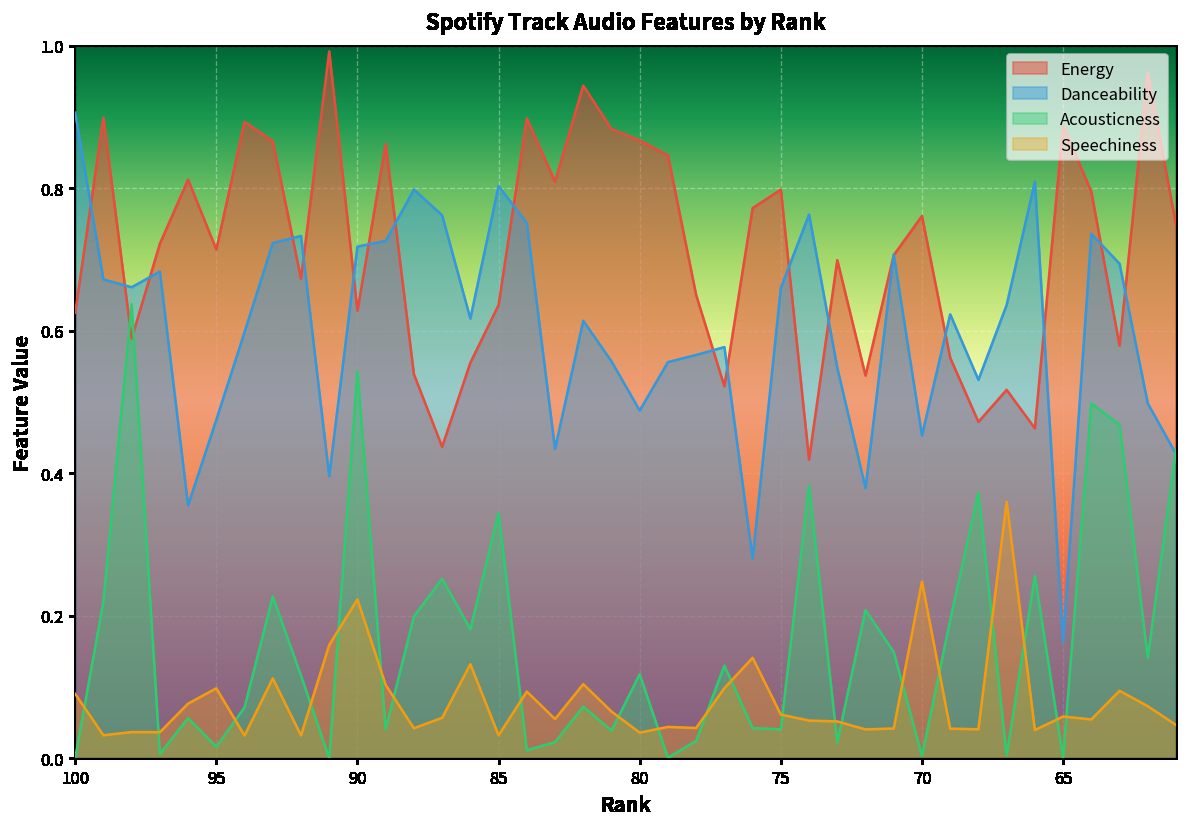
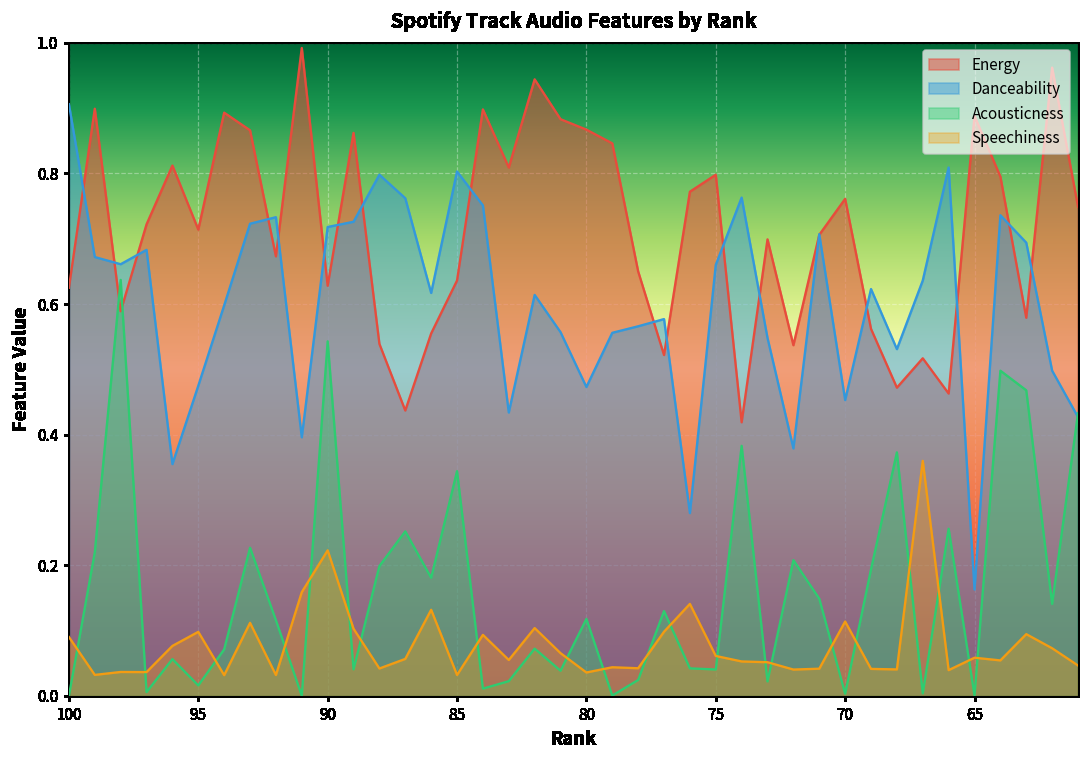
  {
    "Energy": {
      "100": 0.63,
      "95": 0.71,
      "90": 0.63,
      "85": 0.64,
      "80": 0.87,
      "75": 0.80,
      "70": 0.76
    },
    "Danceability": {
      "100": 0.91,
      "95": 0.48,
      "90": 0.72,
      "85": 0.80,
-     "80": 0.49,
+     "80": 0.47,
      "75": 0.66,
      "70": 0.45,
      "65": 0.16
    },
    "Acousticness": {
      "100": 0.00,
      "95": 0.02,
      "90": 0.54,
      "85": 0.34,
      "80": 0.12,
      "75": 0.04,
      "70": 0.00,
      "65": 0.00
    },
    "Speechiness": {
      "100": 0.09,
      "95": 0.10,
      "90": 0.22,
      "85": 0.03,
      "80": 0.04,
      "75": 0.06,
-     "70": 0.25,
+     "70": 0.11,
      "65": 0.06
    }
  }
